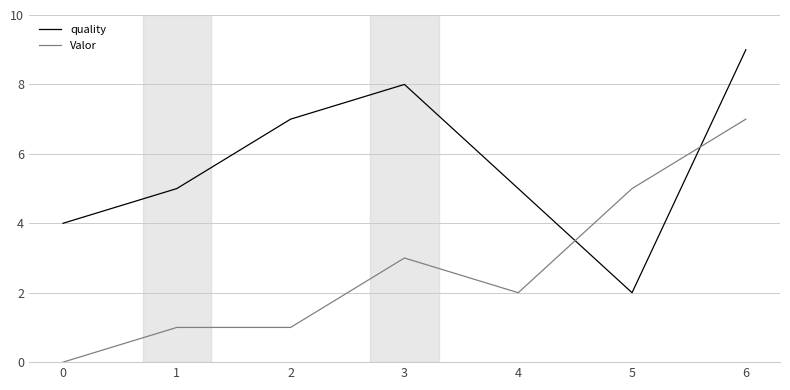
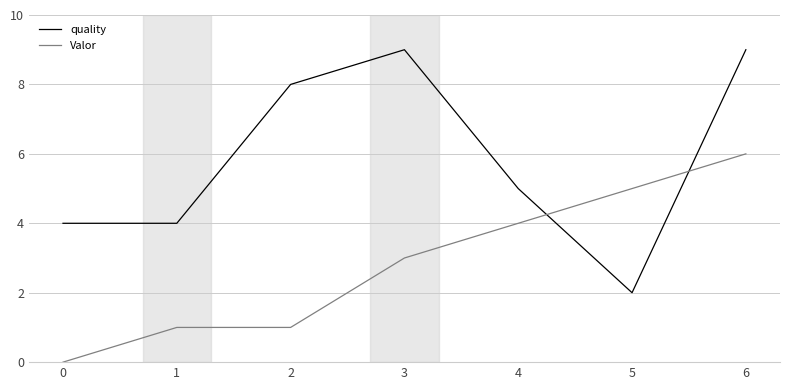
  {
    "quality": {
      "0": 4,
-     "1": 5,
-     "2": 7,
-     "3": 8,
+     "1": 4,
+     "2": 8,
+     "3": 9,
      "4": 5,
      "5": 2,
      "6": 9
    },
    "Valor": {
      "0": 0,
      "1": 1,
      "2": 1,
      "3": 3,
-     "4": 2,
+     "4": 4,
      "5": 5,
-     "6": 7
+     "6": 6
    }
  }
